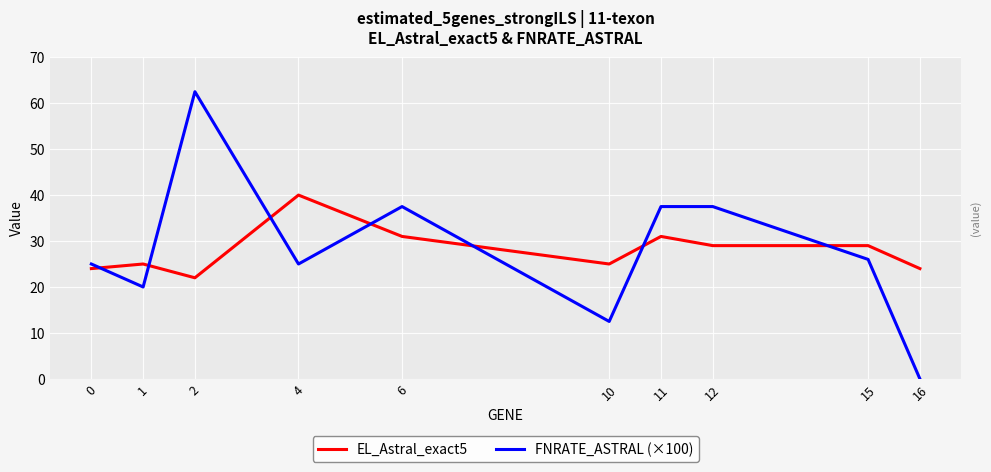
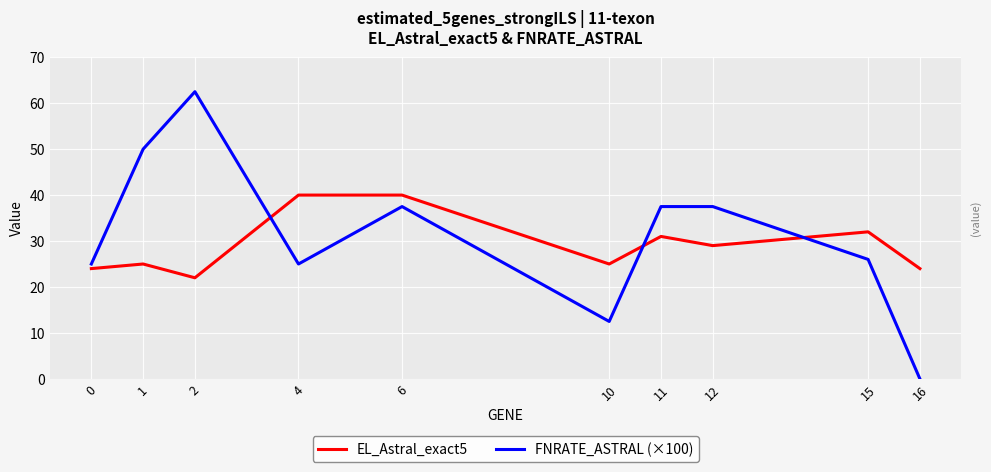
  {
    "EL_Astral_exact5": {
      "0": 24,
      "1": 25,
      "2": 22,
      "4": 40,
-     "6": 31,
+     "6": 40,
      "10": 25,
      "11": 31,
      "12": 29,
-     "15": 29,
+     "15": 32,
      "16": 24
    },
    "FNRATE_ASTRAL (×100)": {
      "0": 25,
-     "1": 20,
+     "1": 50,
      "2": 63,
      "4": 25,
      "6": 38,
      "10": 13,
      "11": 38,
      "12": 38,
      "15": 26,
      "16": 0
    }
  }
